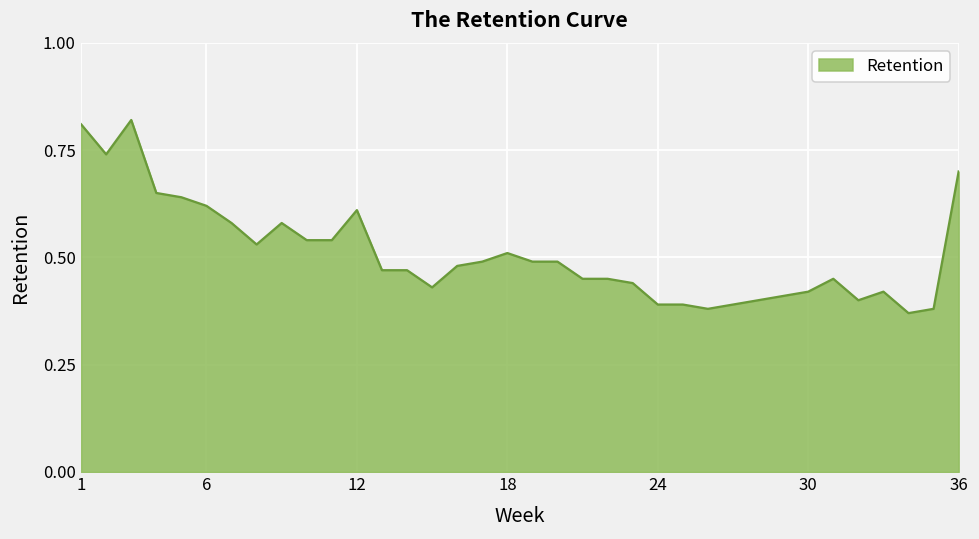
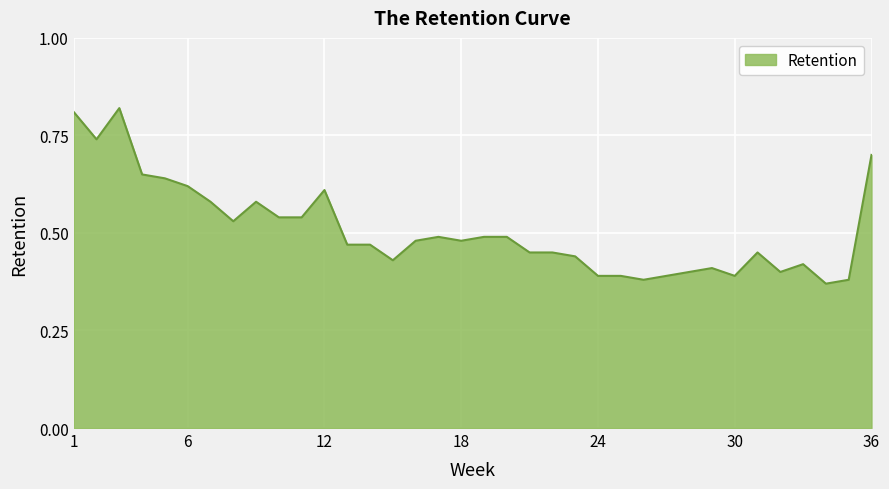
  {
    "1": 0.81,
    "6": 0.62,
    "12": 0.61,
-   "18": 0.51,
+   "18": 0.48,
    "24": 0.39,
-   "30": 0.42,
+   "30": 0.39,
    "36": 0.70
  }
